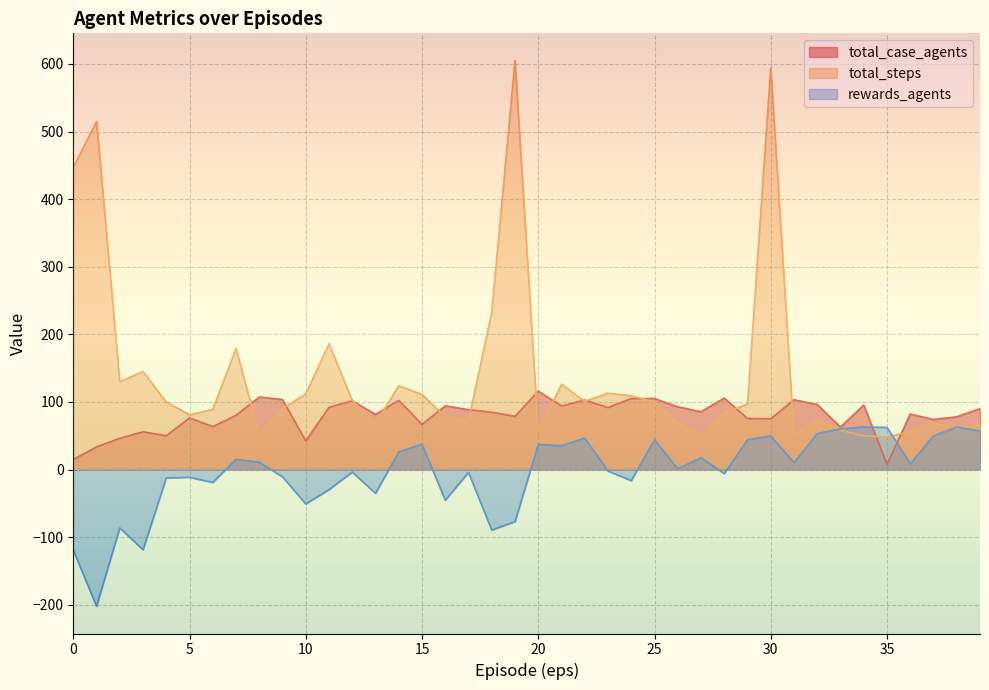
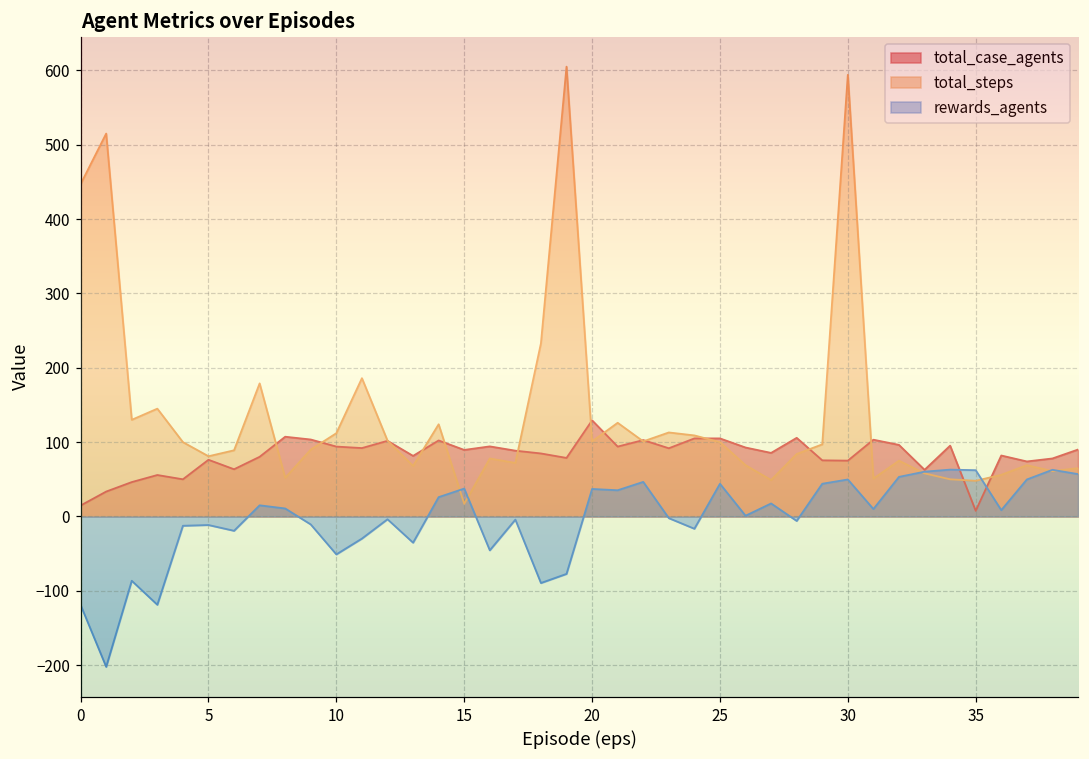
  {
    "total_case_agents": {
      "0": 10,
      "5": 80,
-     "10": 40,
-     "15": 70,
-     "20": 120,
+     "10": 90,
+     "15": 90,
+     "20": 130,
      "25": 110,
      "30": 80,
      "35": 10
    },
    "total_steps": {
      "0": 450,
      "5": 80,
      "10": 110,
-     "15": 110,
-     "20": 60,
+     "15": 20,
+     "20": 100,
      "25": 100,
      "30": 590,
      "35": 50
    }
  }
